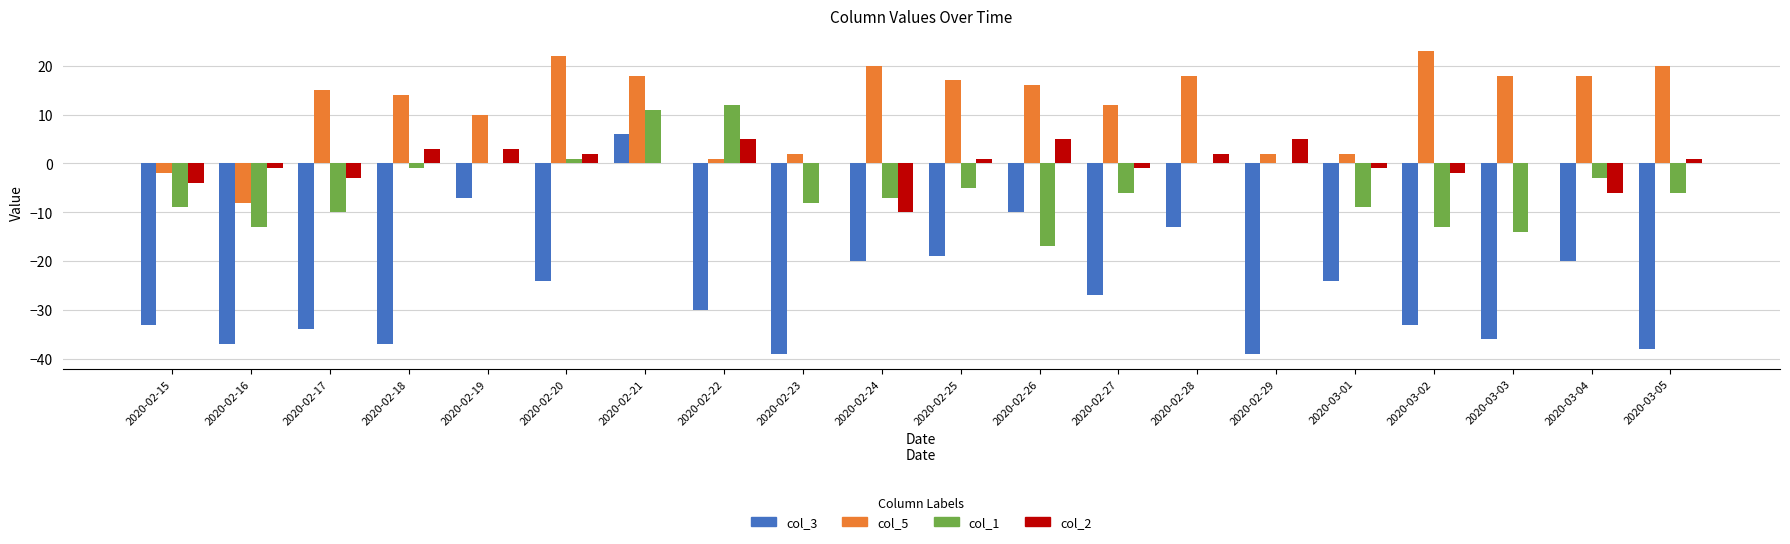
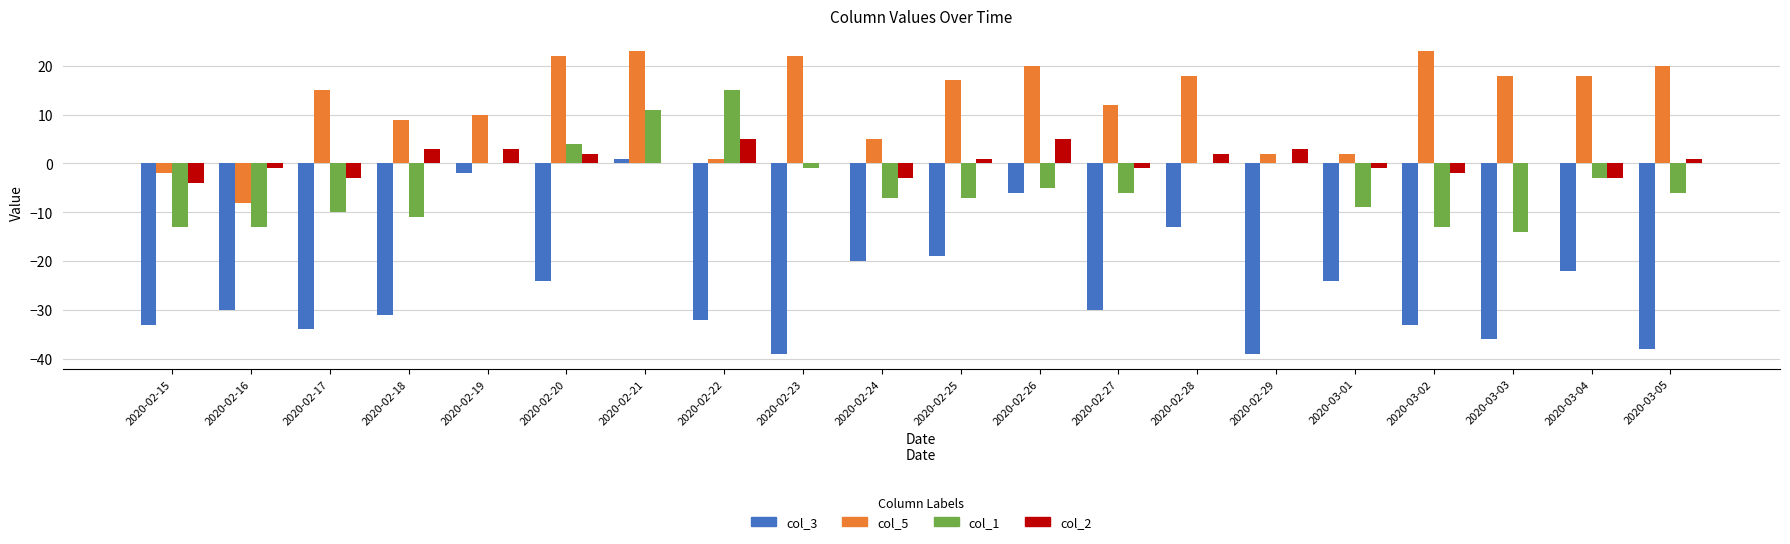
  {
    "col_3": {
      "2020-02-15": -33,
-     "2020-02-16": -37,
+     "2020-02-16": -30,
      "2020-02-17": -34,
-     "2020-02-18": -37,
-     "2020-02-19": -7,
+     "2020-02-18": -31,
+     "2020-02-19": -2,
      "2020-02-20": -24,
-     "2020-02-21": 6,
-     "2020-02-22": -30,
+     "2020-02-21": 1,
+     "2020-02-22": -32,
      "2020-02-23": -39,
      "2020-02-24": -20,
      "2020-02-25": -19,
-     "2020-02-26": -10,
-     "2020-02-27": -27,
+     "2020-02-26": -6,
+     "2020-02-27": -30,
      "2020-02-28": -13,
      "2020-02-29": -39,
      "2020-03-01": -24,
      "2020-03-02": -33,
      "2020-03-03": -36,
-     "2020-03-04": -20,
+     "2020-03-04": -22,
      "2020-03-05": -38
    },
    "col_5": {
      "2020-02-15": -2,
      "2020-02-16": -8,
      "2020-02-17": 15,
-     "2020-02-18": 14,
+     "2020-02-18": 9,
      "2020-02-19": 10,
      "2020-02-20": 22,
-     "2020-02-21": 18,
+     "2020-02-21": 23,
      "2020-02-22": 1,
-     "2020-02-23": 2,
-     "2020-02-24": 20,
+     "2020-02-23": 22,
+     "2020-02-24": 5,
      "2020-02-25": 17,
-     "2020-02-26": 16,
+     "2020-02-26": 20,
      "2020-02-27": 12,
      "2020-02-28": 18,
      "2020-02-29": 2,
      "2020-03-01": 2,
      "2020-03-02": 23,
      "2020-03-03": 18,
      "2020-03-04": 18,
      "2020-03-05": 20
    },
    "col_1": {
-     "2020-02-15": -9,
+     "2020-02-15": -13,
      "2020-02-16": -13,
      "2020-02-17": -10,
-     "2020-02-18": -1,
+     "2020-02-18": -11,
      "2020-02-19": 0,
-     "2020-02-20": 1,
+     "2020-02-20": 4,
      "2020-02-21": 11,
-     "2020-02-22": 12,
-     "2020-02-23": -8,
+     "2020-02-22": 15,
+     "2020-02-23": -1,
      "2020-02-24": -7,
-     "2020-02-25": -5,
-     "2020-02-26": -17,
+     "2020-02-25": -7,
+     "2020-02-26": -5,
      "2020-02-27": -6,
      "2020-02-28": 0,
      "2020-02-29": 0,
      "2020-03-01": -9,
      "2020-03-02": -13,
      "2020-03-03": -14,
      "2020-03-04": -3,
      "2020-03-05": -6
    },
    "col_2": {
      "2020-02-15": -4,
      "2020-02-16": -1,
      "2020-02-17": -3,
      "2020-02-18": 3,
      "2020-02-19": 3,
      "2020-02-20": 2,
      "2020-02-21": 0,
      "2020-02-22": 5,
      "2020-02-23": 0,
-     "2020-02-24": -10,
+     "2020-02-24": -3,
      "2020-02-25": 1,
      "2020-02-26": 5,
      "2020-02-27": -1,
      "2020-02-28": 2,
-     "2020-02-29": 5,
+     "2020-02-29": 3,
      "2020-03-01": -1,
      "2020-03-02": -2,
      "2020-03-03": 0,
-     "2020-03-04": -6,
+     "2020-03-04": -3,
      "2020-03-05": 1
    }
  }
